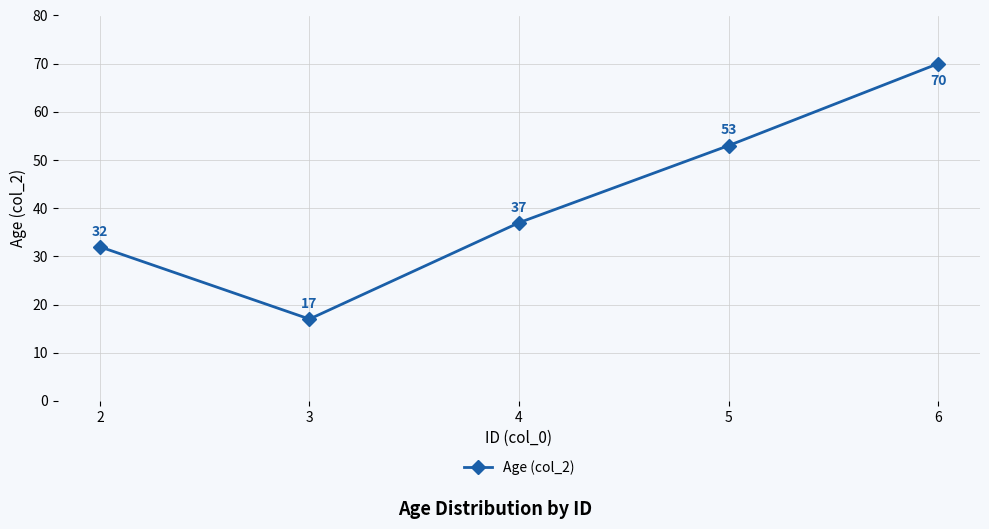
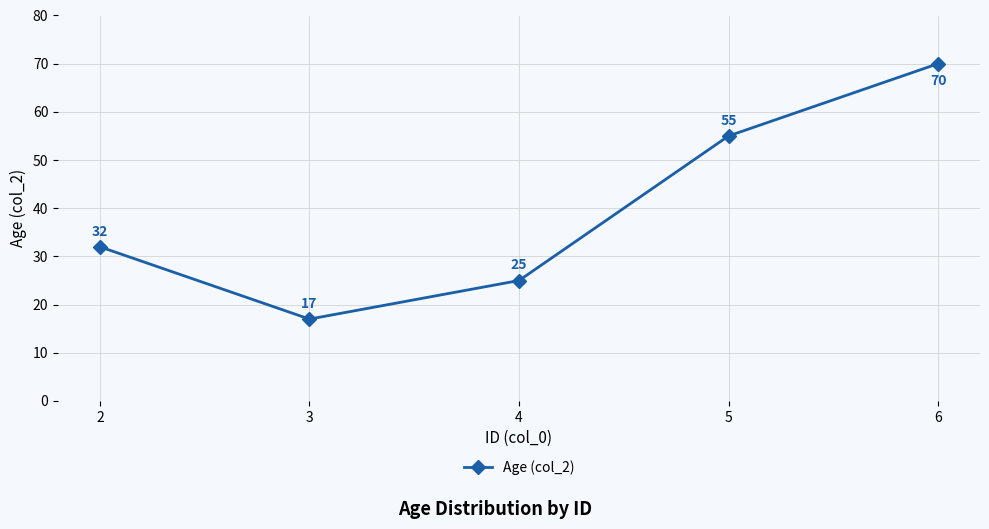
  {
    "2": 32,
    "3": 17,
-   "4": 37,
-   "5": 53,
+   "4": 25,
+   "5": 55,
    "6": 70
  }
